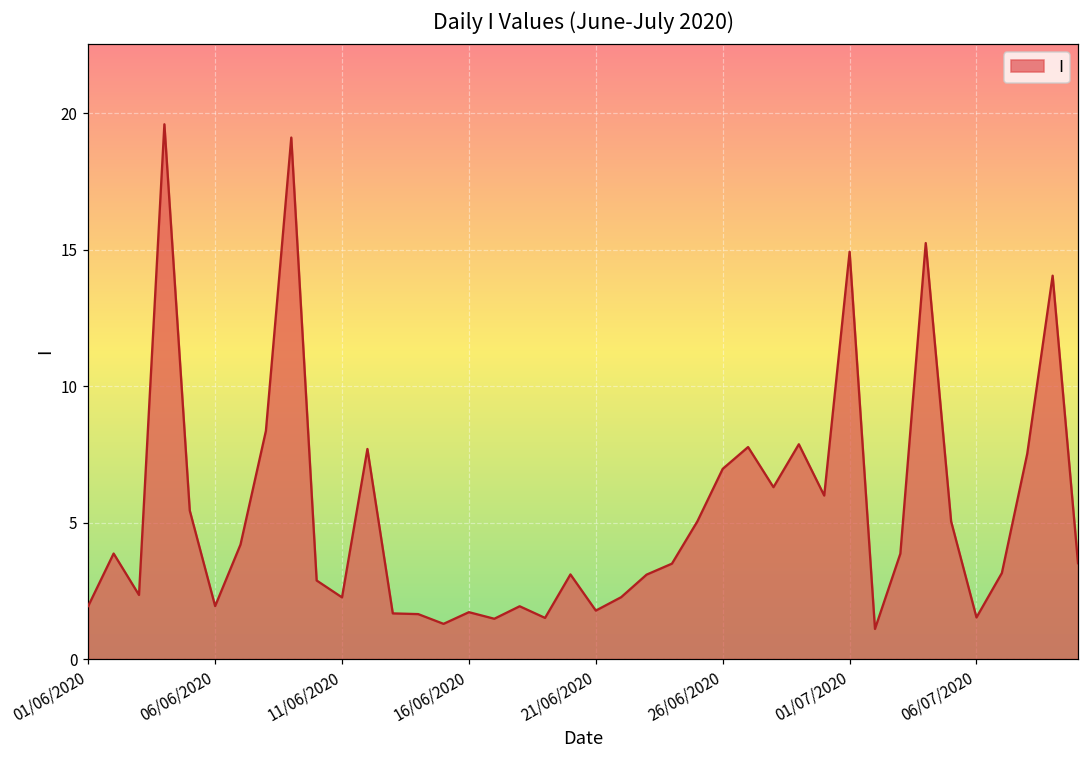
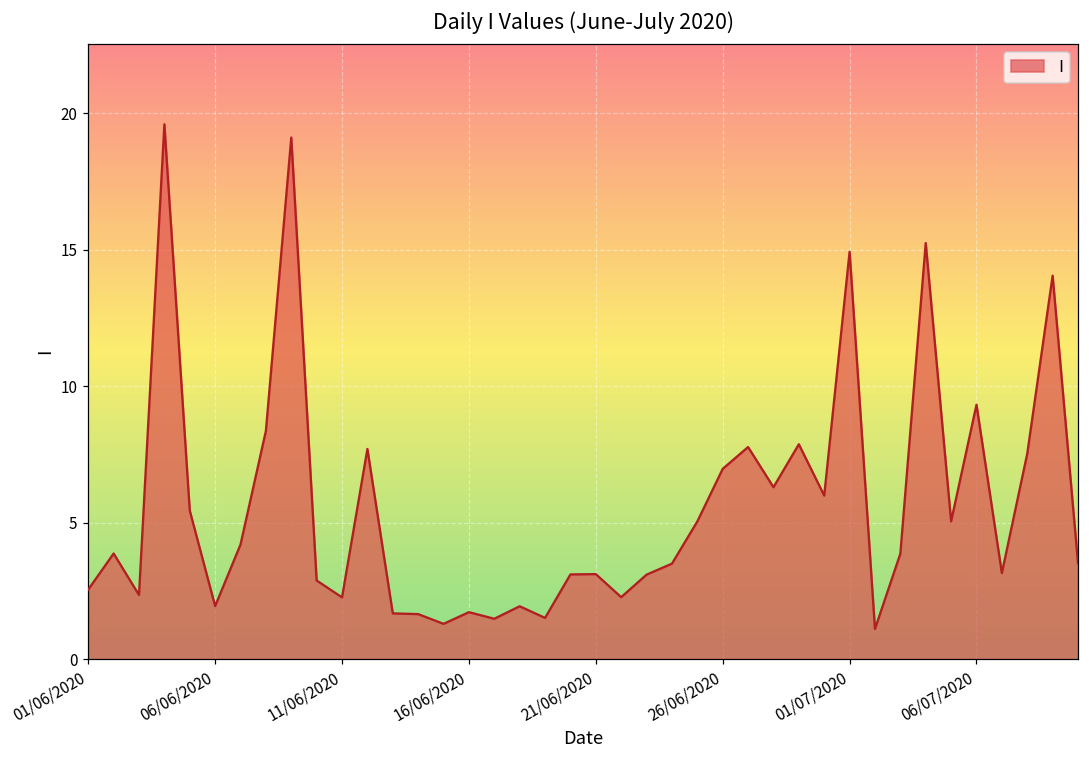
  {
-   "01/06/2020": 1.9,
+   "01/06/2020": 2.5,
    "06/06/2020": 1.9,
    "11/06/2020": 2.3,
    "16/06/2020": 1.7,
-   "21/06/2020": 1.8,
+   "21/06/2020": 3.1,
    "26/06/2020": 7.0,
    "01/07/2020": 14.9,
-   "06/07/2020": 1.5
+   "06/07/2020": 9.3
  }
